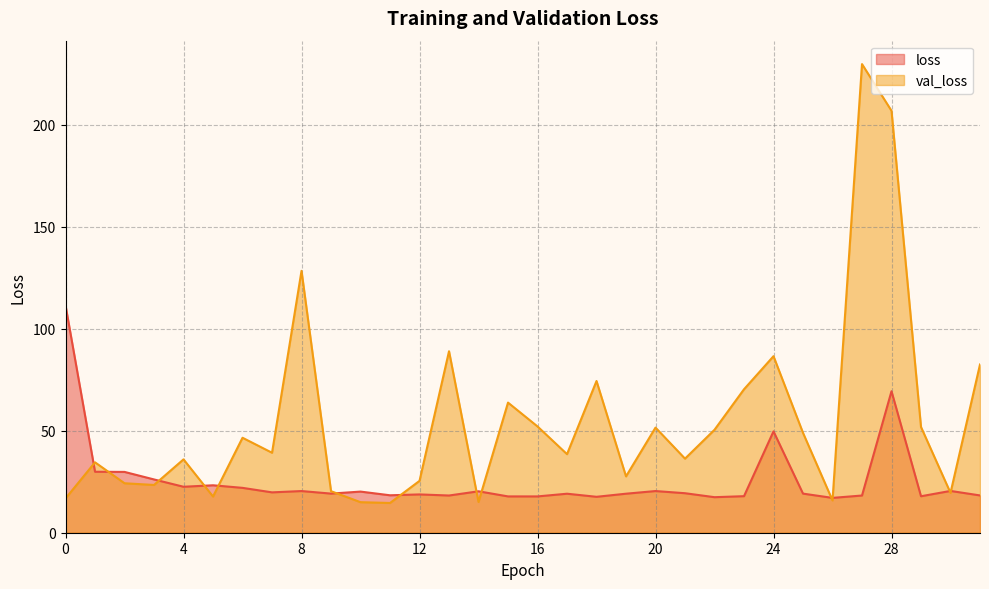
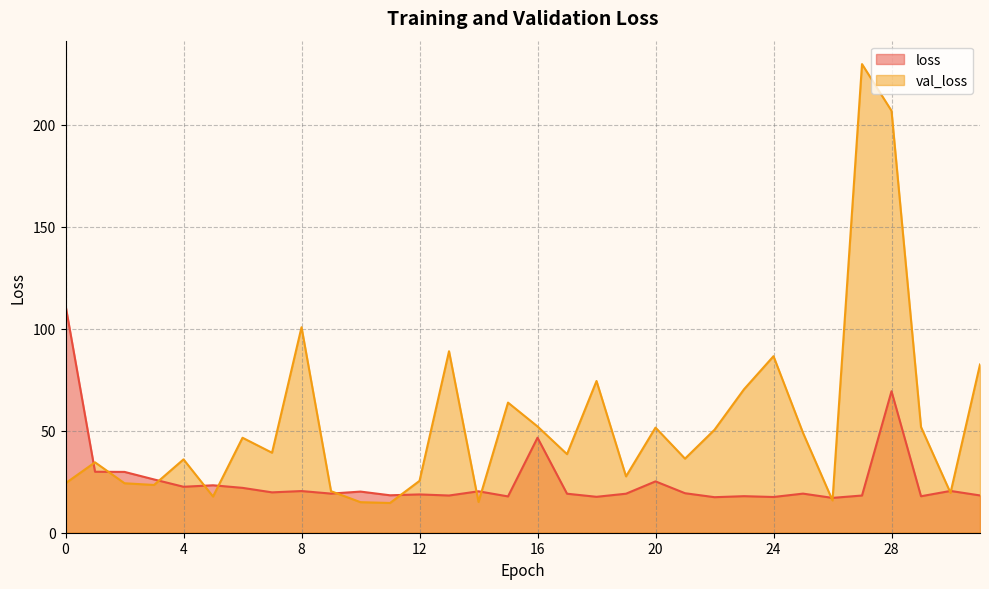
  {
    "loss": {
      "0": 111,
      "4": 23,
      "8": 20,
      "12": 19,
-     "16": 18,
-     "20": 20,
-     "24": 50,
+     "16": 47,
+     "20": 25,
+     "24": 18,
      "28": 69
    },
    "val_loss": {
-     "0": 17,
+     "0": 24,
      "4": 36,
-     "8": 128,
+     "8": 101,
      "12": 25,
      "16": 52,
      "20": 52,
      "24": 87,
      "28": 207
    }
  }
